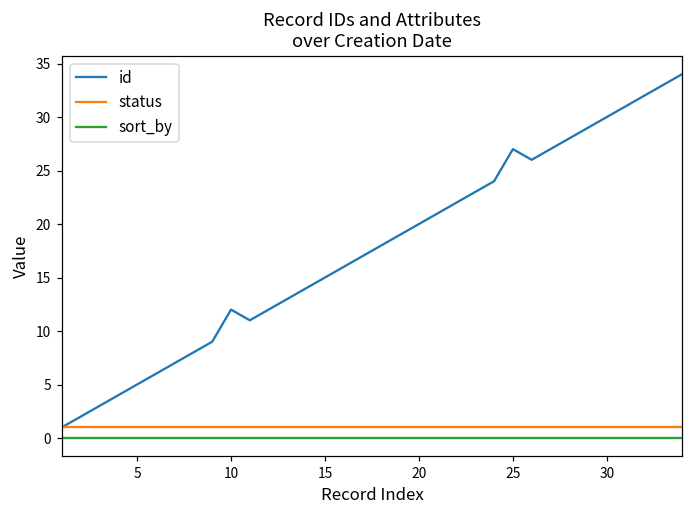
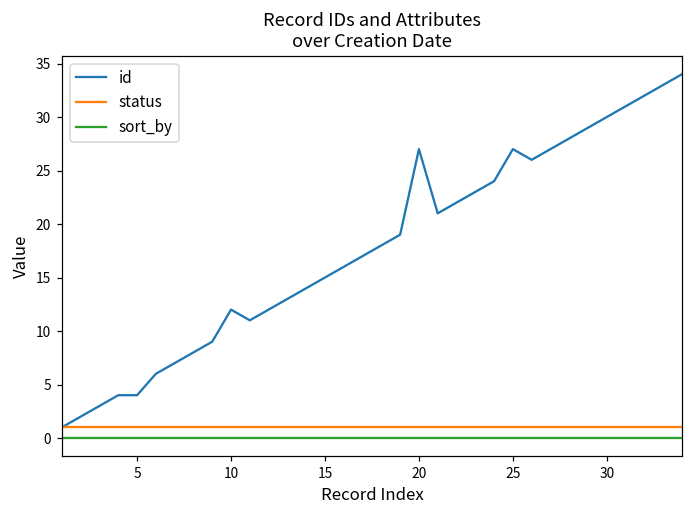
  {
    "id": {
-     "5": 5,
+     "5": 4,
      "10": 12,
      "15": 15,
-     "20": 20,
+     "20": 27,
      "25": 27,
      "30": 30
    },
    "status": {
      "5": 1,
      "10": 1,
      "15": 1,
      "20": 1,
      "25": 1,
      "30": 1
    },
    "sort_by": {
      "5": 0,
      "10": 0,
      "15": 0,
      "20": 0,
      "25": 0,
      "30": 0
    }
  }
